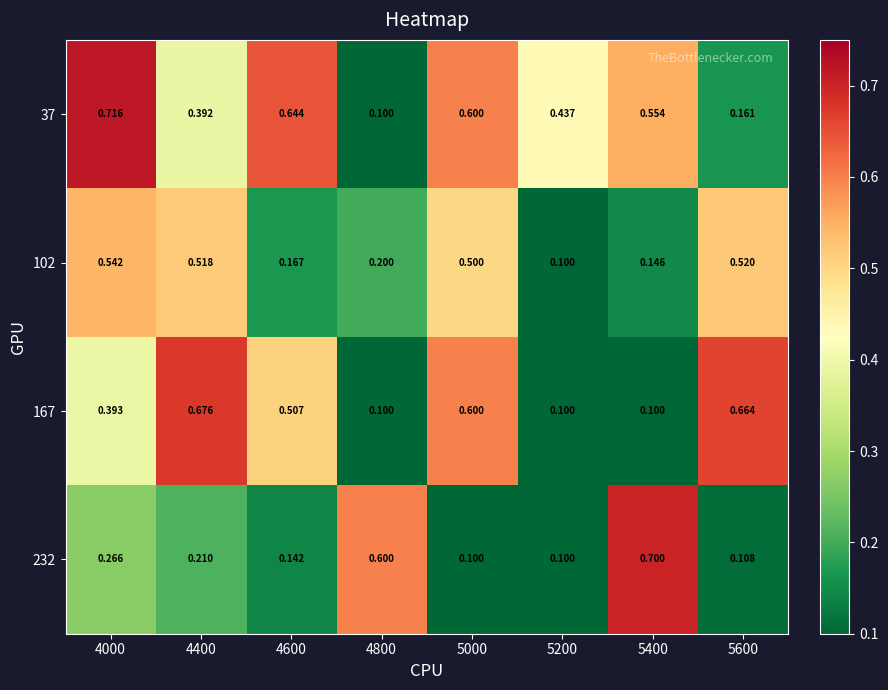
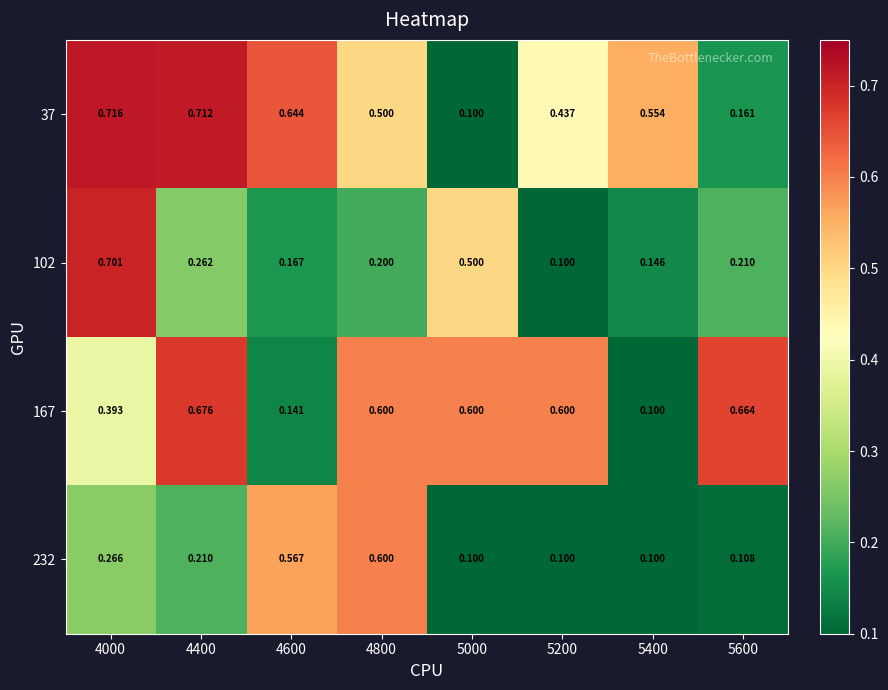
  {
    "37": {
      "4000": 0.716,
-     "4400": 0.392,
+     "4400": 0.712,
      "4600": 0.644,
-     "4800": 0.100,
-     "5000": 0.600,
+     "4800": 0.500,
+     "5000": 0.100,
      "5200": 0.437,
      "5400": 0.554
    },
    "102": {
-     "4000": 0.542,
-     "4400": 0.518,
+     "4000": 0.701,
+     "4400": 0.262,
      "4600": 0.167,
      "4800": 0.200,
      "5000": 0.500,
      "5200": 0.100,
      "5400": 0.146,
-     "5600": 0.520
+     "5600": 0.210
    },
    "167": {
      "4000": 0.393,
      "4400": 0.676,
-     "4600": 0.507,
-     "4800": 0.100,
+     "4600": 0.141,
+     "4800": 0.600,
      "5000": 0.600,
-     "5200": 0.100,
+     "5200": 0.600,
      "5400": 0.100,
      "5600": 0.664
    },
    "232": {
      "4000": 0.266,
      "4400": 0.210,
-     "4600": 0.142,
+     "4600": 0.567,
      "4800": 0.600,
      "5000": 0.100,
      "5200": 0.100,
-     "5400": 0.700,
+     "5400": 0.100,
      "5600": 0.108
    }
  }
